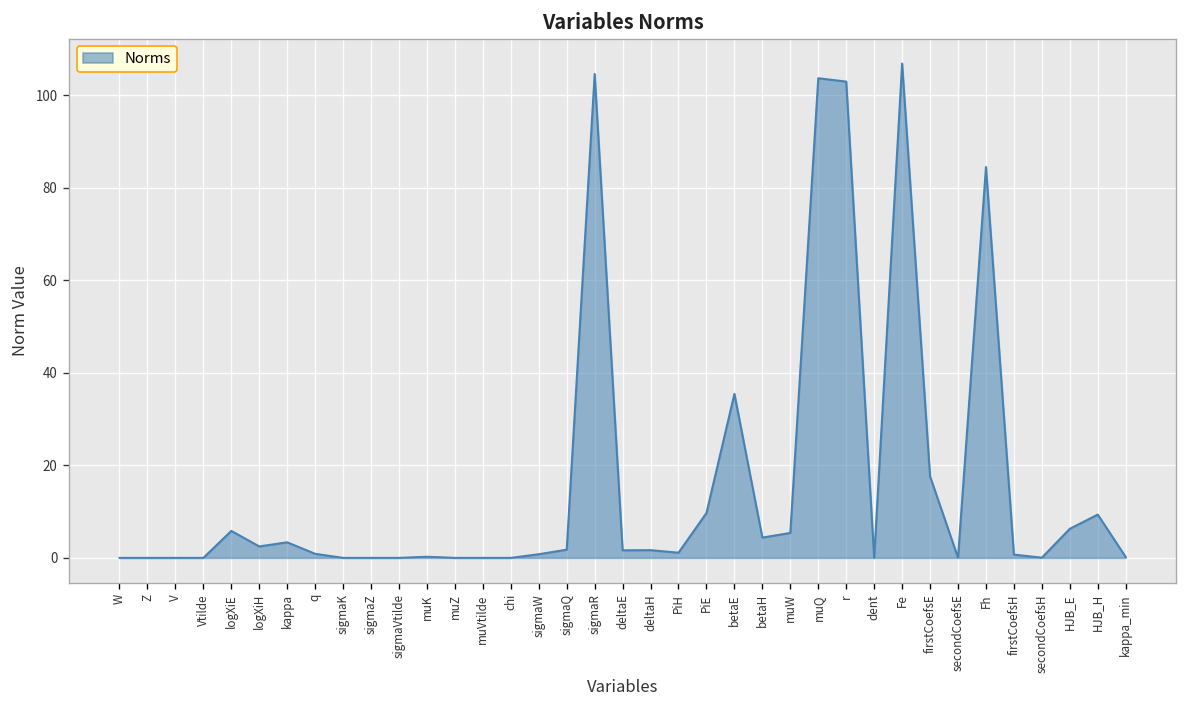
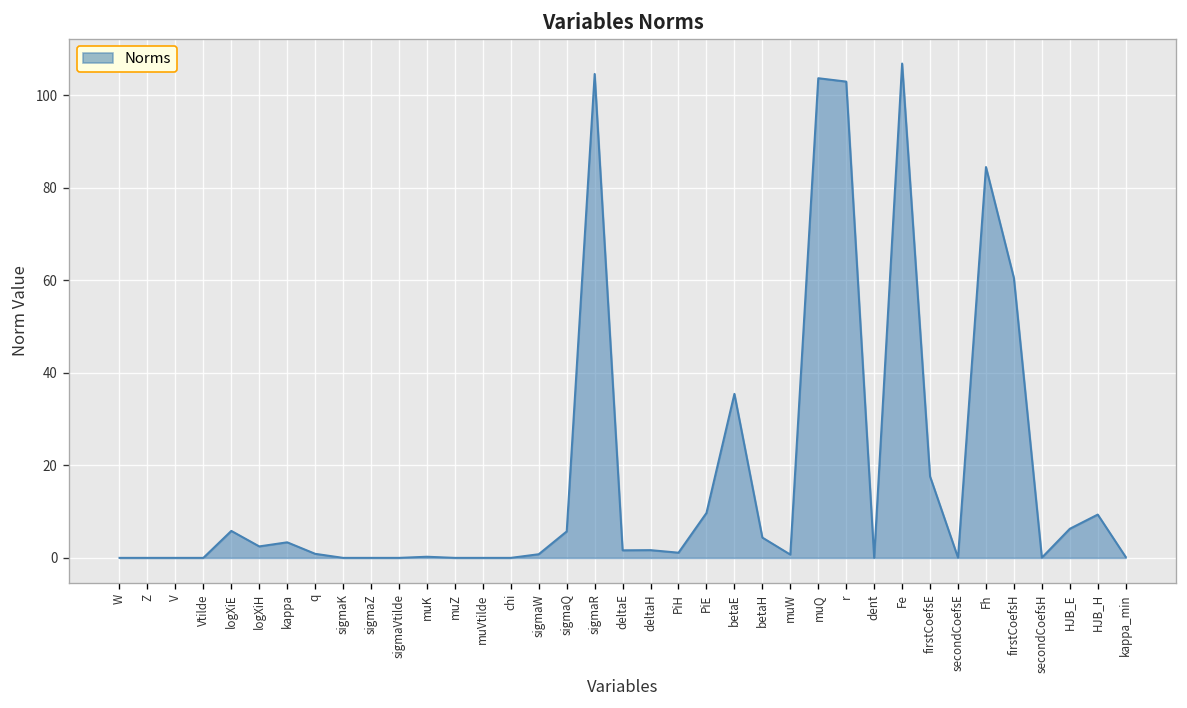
  {
    "W": 0,
    "Z": 0,
    "V": 0,
    "Vtilde": 0,
    "logXiE": 6,
    "logXiH": 2,
    "kappa": 3,
    "q": 1,
    "sigmaK": 0,
    "sigmaZ": 0,
    "sigmaVtilde": 0,
    "muK": 0,
    "muZ": 0,
    "muVtilde": 0,
    "chi": 0,
    "sigmaW": 1,
-   "sigmaQ": 2,
+   "sigmaQ": 6,
    "sigmaR": 105,
    "deltaE": 2,
    "deltaH": 2,
    "PiH": 1,
    "PiE": 10,
    "betaE": 35,
    "betaH": 4,
-   "muW": 5,
+   "muW": 1,
    "muQ": 104,
    "r": 103,
    "dent": 0,
    "Fe": 107,
    "firstCoefsE": 18,
    "secondCoefsE": 0,
    "Fh": 84,
-   "firstCoefsH": 1,
+   "firstCoefsH": 60,
    "secondCoefsH": 0,
    "HJB_E": 6,
    "HJB_H": 9,
    "kappa_min": 0
  }
